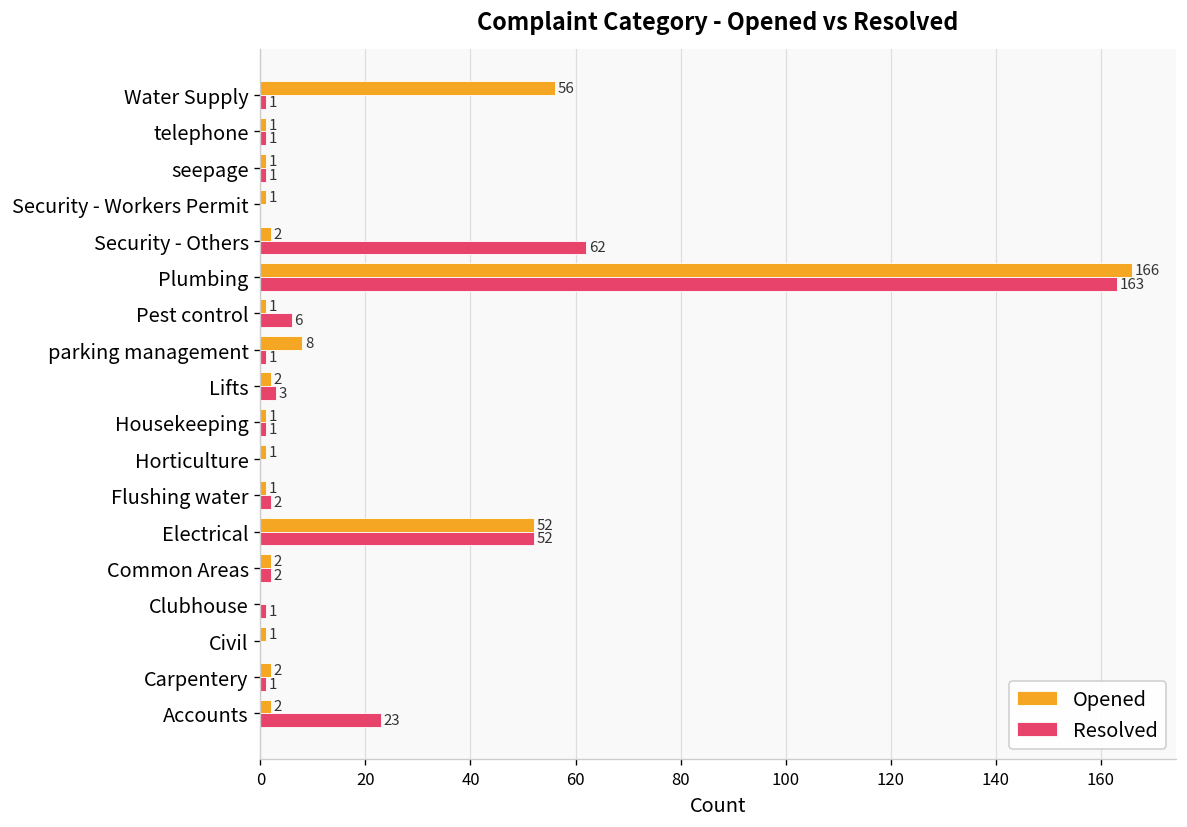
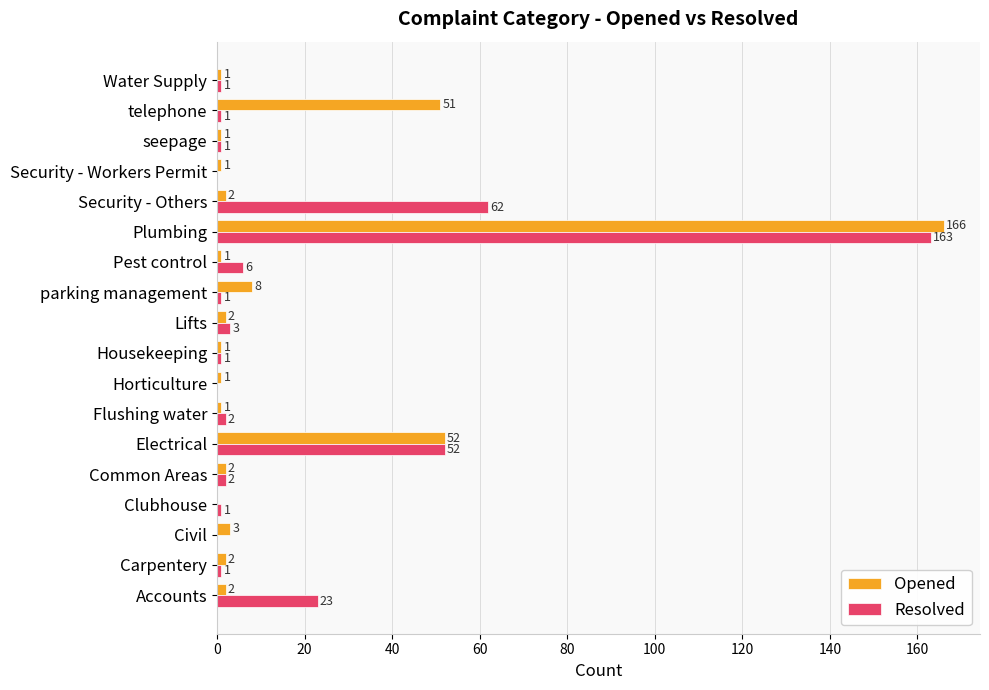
  {
    "Opened": {
-     "Water Supply": 56,
-     "telephone": 1,
+     "Water Supply": 1,
+     "telephone": 51,
      "seepage": 1,
      "Security - Workers Permit": 1,
      "Security - Others": 2,
      "Plumbing": 166,
      "Pest control": 1,
      "parking management": 8,
      "Lifts": 2,
      "Housekeeping": 1,
      "Horticulture": 1,
      "Flushing water": 1,
      "Electrical": 52,
      "Common Areas": 2,
-     "Civil": 1,
+     "Civil": 3,
      "Carpentery": 2,
      "Accounts": 2
    },
    "Resolved": {
      "Water Supply": 1,
      "telephone": 1,
      "seepage": 1,
      "Security - Others": 62,
      "Plumbing": 163,
      "Pest control": 6,
      "parking management": 1,
      "Lifts": 3,
      "Housekeeping": 1,
      "Flushing water": 2,
      "Electrical": 52,
      "Common Areas": 2,
      "Clubhouse": 1,
      "Carpentery": 1,
      "Accounts": 23
    }
  }
